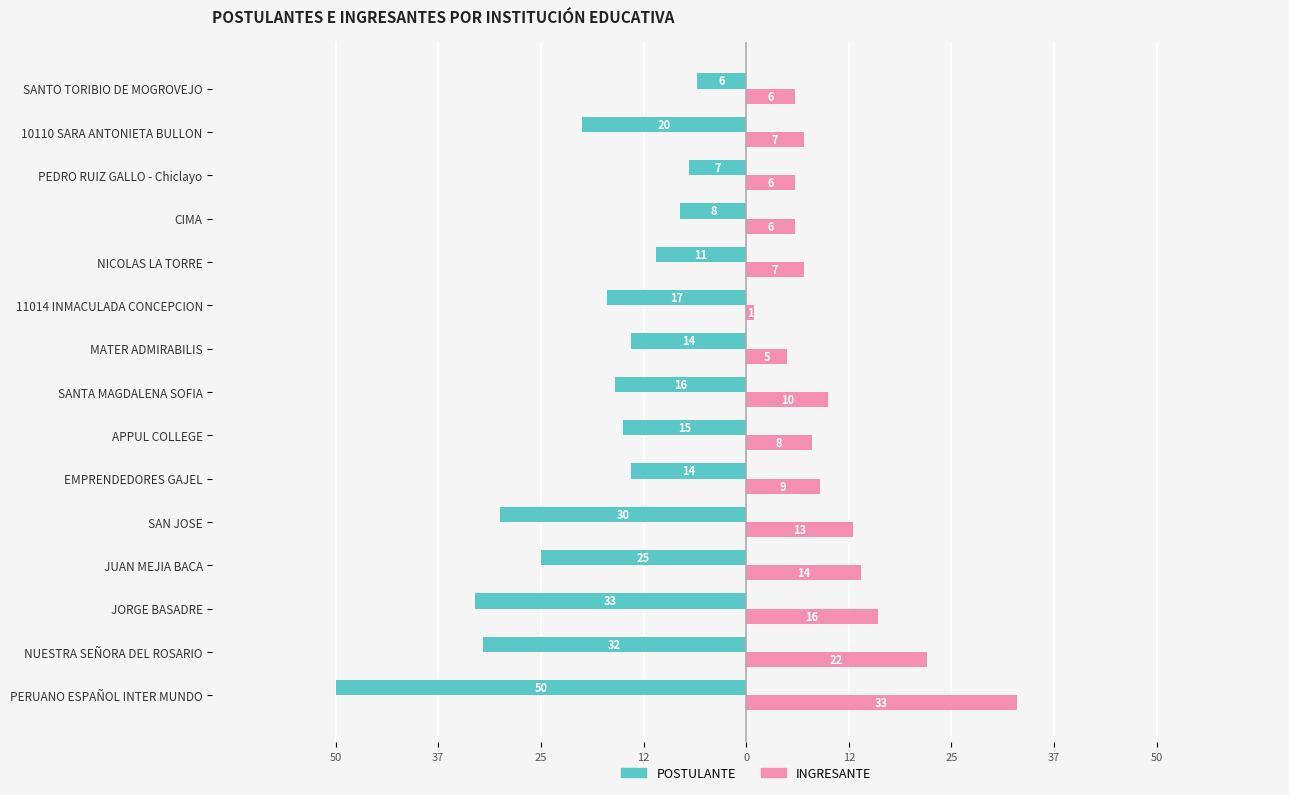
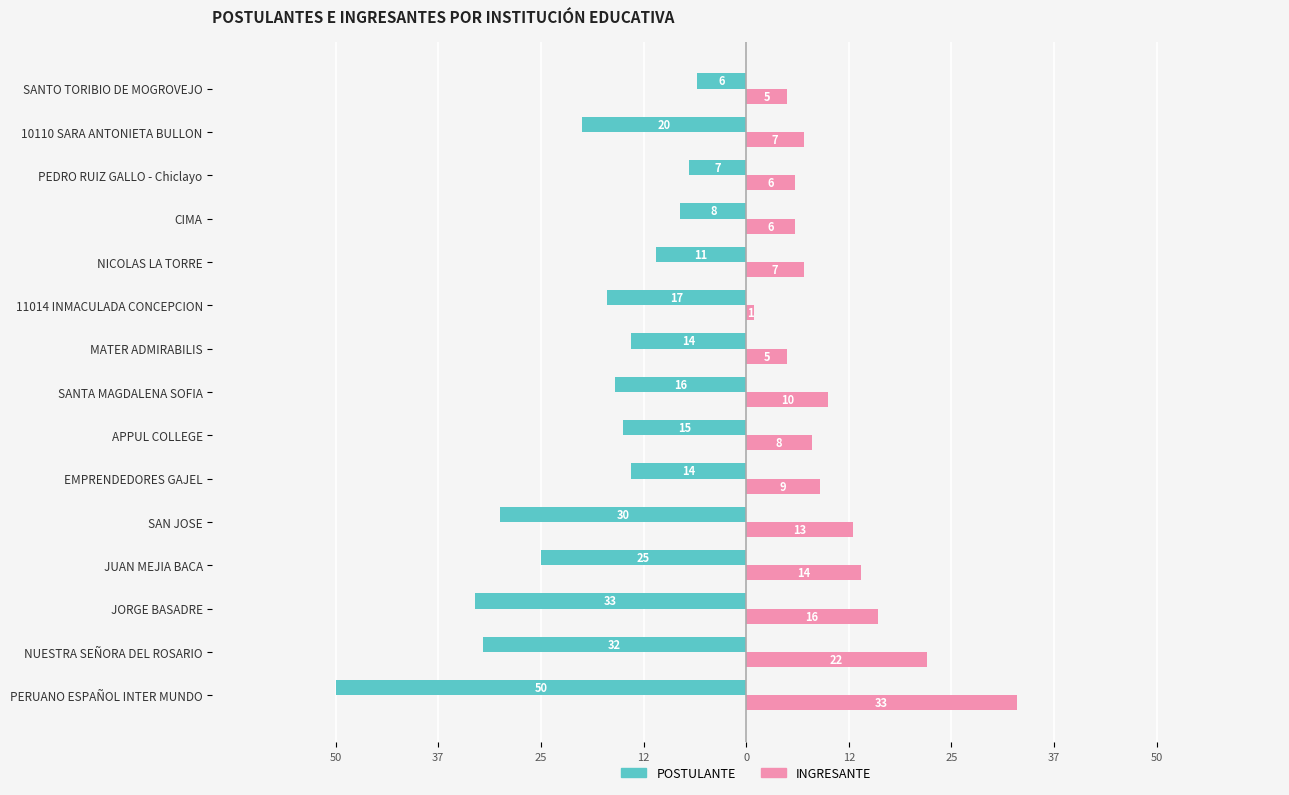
  {
    "INGRESANTE": {
-     "SANTO TORIBIO DE MOGROVEJO": 6,
+     "SANTO TORIBIO DE MOGROVEJO": 5,
      "10110 SARA ANTONIETA BULLON": 7,
      "PEDRO RUIZ GALLO - Chiclayo": 6,
      "CIMA": 6,
      "NICOLAS LA TORRE": 7,
      "11014 INMACULADA CONCEPCION": 1,
      "MATER ADMIRABILIS": 5,
      "SANTA MAGDALENA SOFIA": 10,
      "APPUL COLLEGE": 8,
      "EMPRENDEDORES GAJEL": 9,
      "SAN JOSE": 13,
      "JUAN MEJIA BACA": 14,
      "JORGE BASADRE": 16,
      "NUESTRA SEÑORA DEL ROSARIO": 22,
      "PERUANO ESPAÑOL INTER MUNDO": 33
    }
  }
